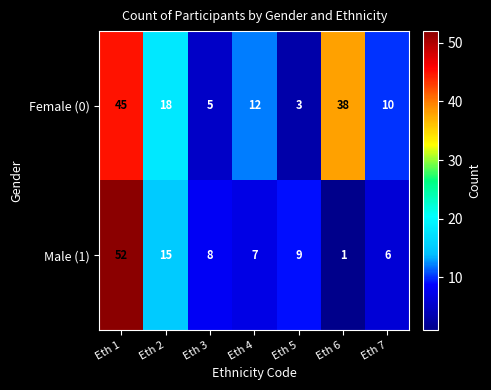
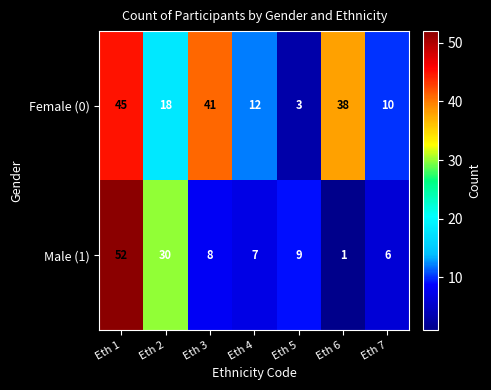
  {
    "Female (0)": {
      "Eth 1": 45,
      "Eth 2": 18,
-     "Eth 3": 5,
+     "Eth 3": 41,
      "Eth 4": 12,
      "Eth 5": 3,
      "Eth 6": 38,
      "Eth 7": 10
    },
    "Male (1)": {
      "Eth 1": 52,
-     "Eth 2": 15,
+     "Eth 2": 30,
      "Eth 3": 8,
      "Eth 4": 7,
      "Eth 5": 9,
      "Eth 6": 1,
      "Eth 7": 6
    }
  }
